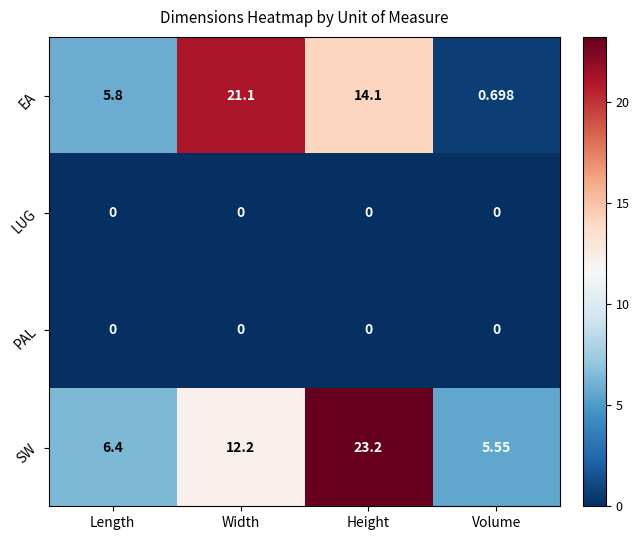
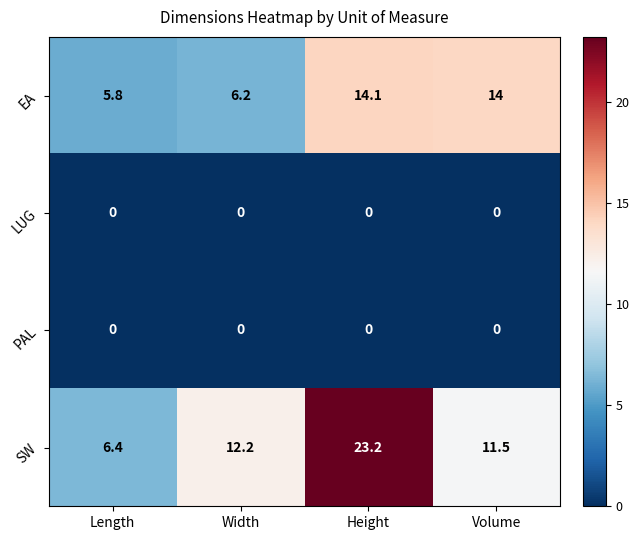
  {
    "EA": {
      "Length": 5.8,
-     "Width": 21.1,
+     "Width": 6.2,
      "Height": 14.1,
-     "Volume": 0.698
+     "Volume": 14
    },
    "LUG": {
      "Length": 0,
      "Width": 0,
      "Height": 0,
      "Volume": 0
    },
    "PAL": {
      "Length": 0,
      "Width": 0,
      "Height": 0,
      "Volume": 0
    },
    "SW": {
      "Length": 6.4,
      "Width": 12.2,
      "Height": 23.2,
-     "Volume": 5.55
+     "Volume": 11.5
    }
  }
